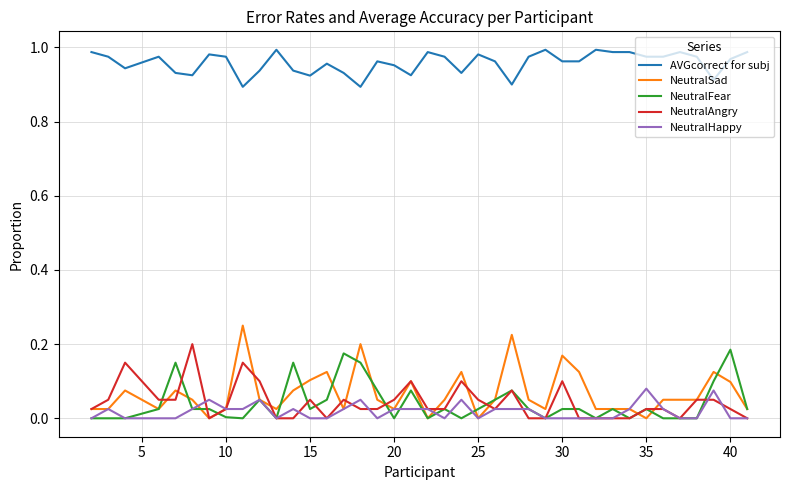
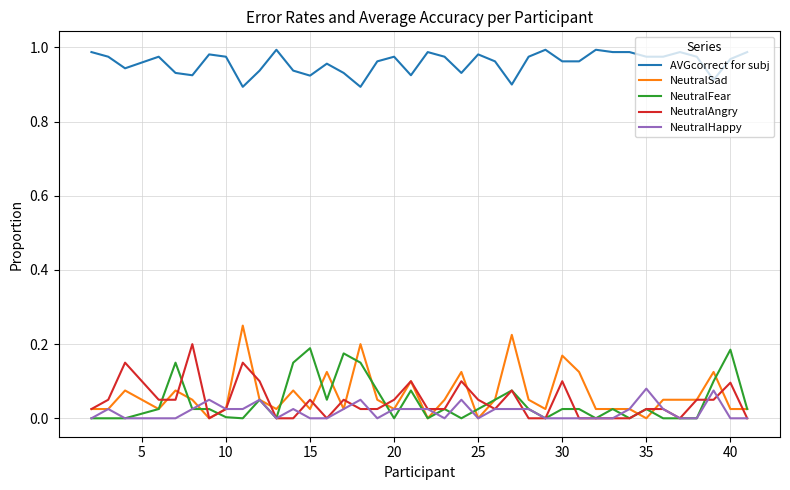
  {
    "AVGcorrect for subj": {
      "10": 0.98,
      "15": 0.92,
-     "20": 0.95,
+     "20": 0.98,
      "25": 0.98,
      "30": 0.96
    },
    "NeutralSad": {
-     "15": 0.10,
+     "15": 0.03,
      "30": 0.17,
      "35": 0.00,
-     "40": 0.10
+     "40": 0.03
    },
    "NeutralFear": {
      "10": 0.00,
-     "15": 0.03,
+     "15": 0.19,
      "20": 0.00,
      "25": 0.03,
      "30": 0.03,
      "40": 0.19
    },
    "NeutralAngry": {
      "15": 0.05,
      "20": 0.05,
      "25": 0.05,
      "30": 0.10,
-     "40": 0.03
+     "40": 0.10
    },
    "NeutralHappy": {
      "15": 0.00,
      "30": 0.00,
      "35": 0.08,
      "40": 0.00
    }
  }
